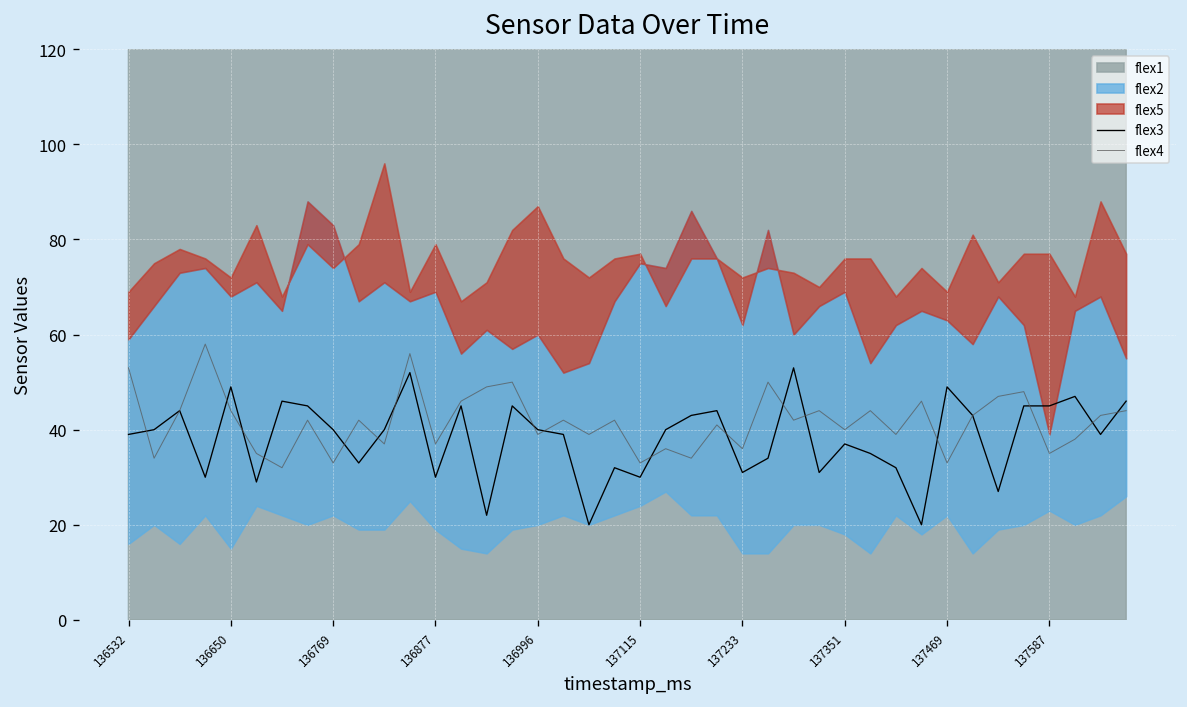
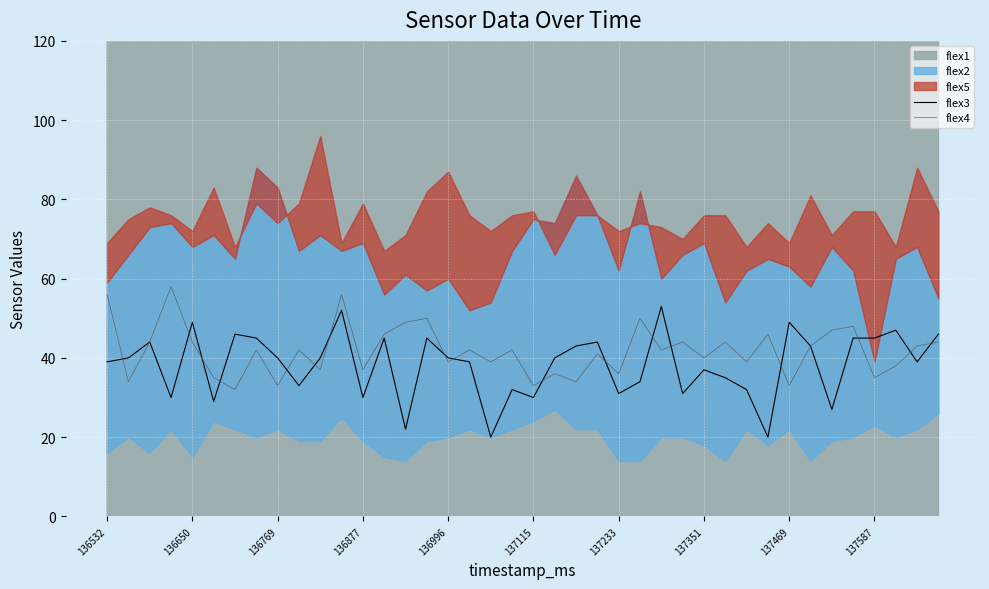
  {
    "flex3": {
      "136532": 39,
      "136650": 49,
      "136769": 40,
      "136877": 30,
      "136996": 40,
      "137115": 30,
      "137233": 31,
      "137351": 37,
      "137469": 49,
      "137587": 45
    },
    "flex4": {
-     "136532": 53,
+     "136532": 56,
      "136650": 44,
      "136769": 33,
      "136877": 37,
      "136996": 39,
      "137115": 33,
      "137233": 36,
      "137351": 40,
      "137469": 33,
      "137587": 35
    },
    "flex5": {
      "136532": 10,
      "136650": 4,
      "136877": 10,
      "136996": 27,
      "137115": 2,
      "137233": 10,
      "137351": 7,
      "137469": 6,
      "137587": 38
    }
  }
